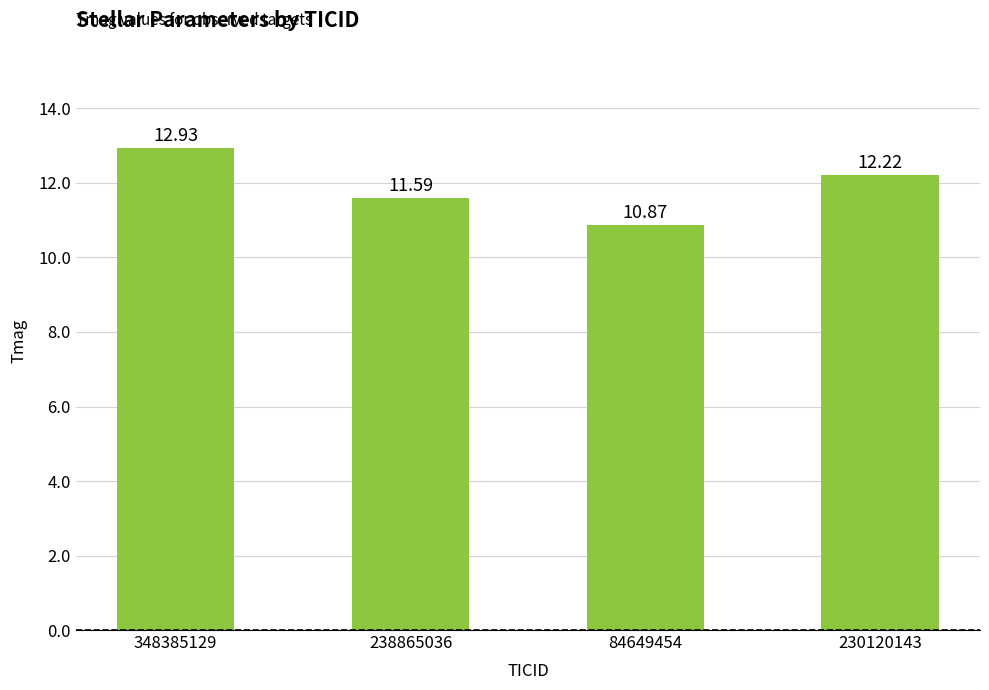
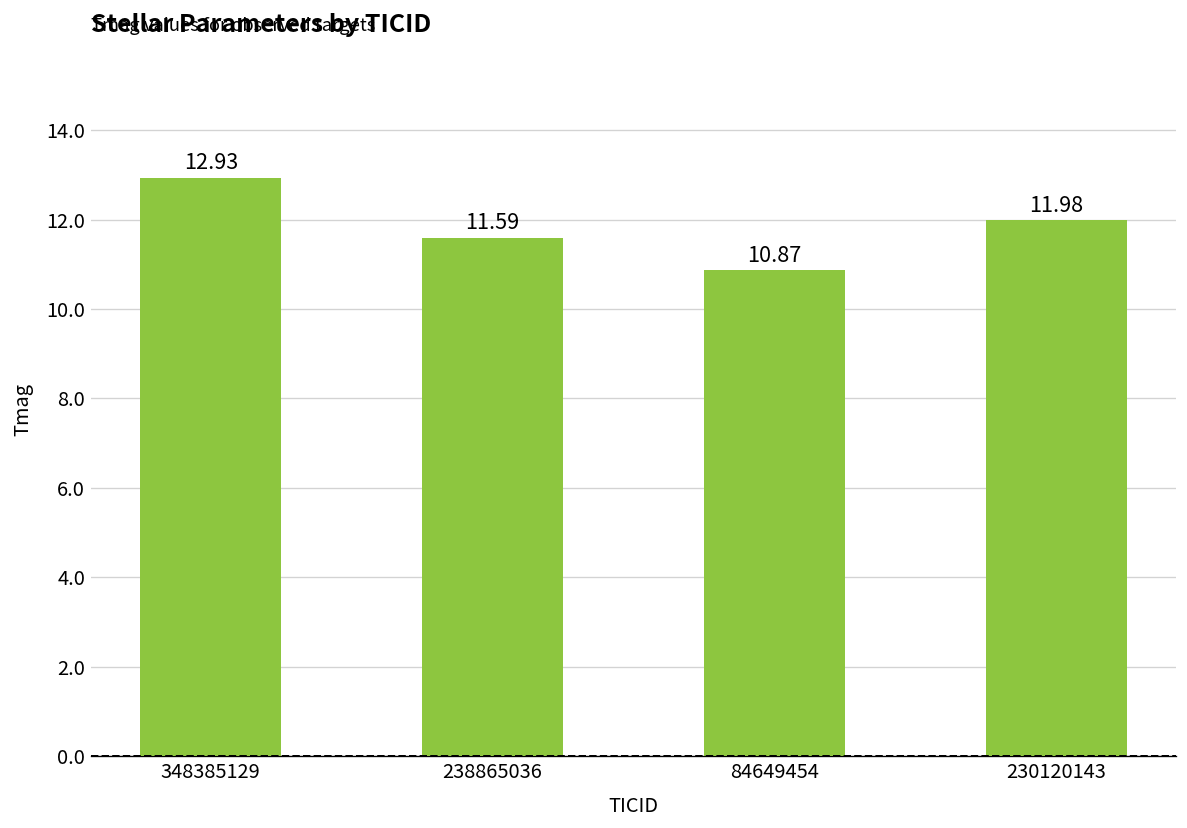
  {
    "348385129": 12.93,
    "238865036": 11.59,
    "84649454": 10.87,
-   "230120143": 12.22
+   "230120143": 11.98
  }
